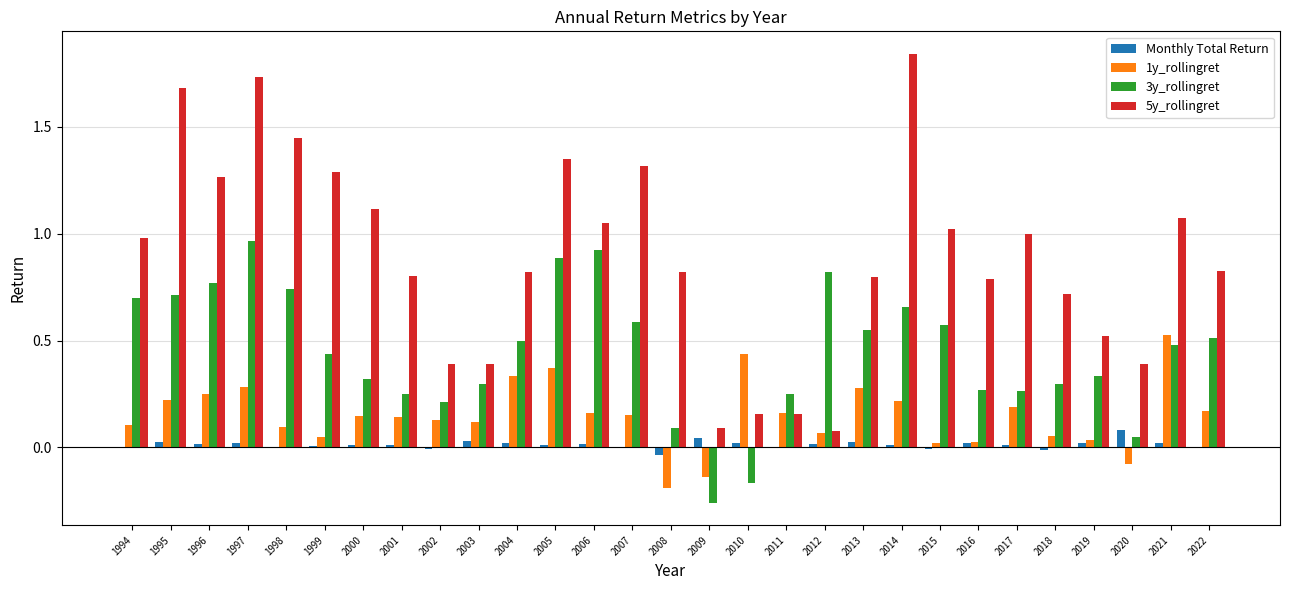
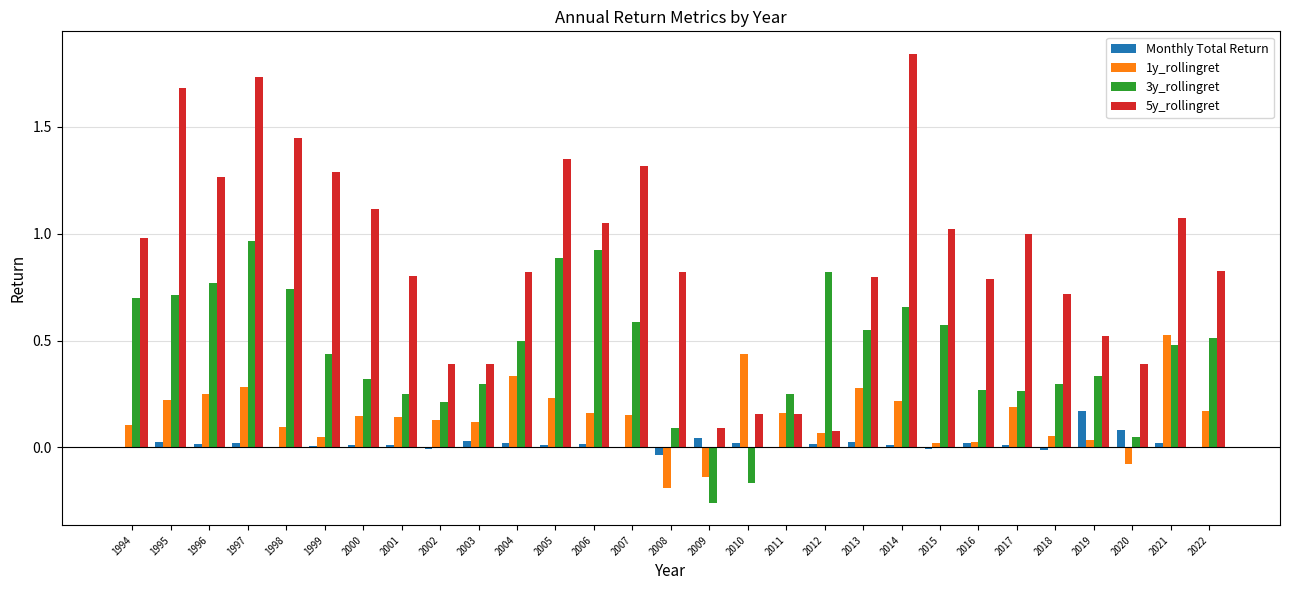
  {
    "Monthly Total Return": {
      "1995": 0.03,
      "1996": 0.02,
      "1997": 0.02,
      "2003": 0.03,
      "2004": 0.02,
      "2006": 0.01,
      "2008": -0.04,
      "2009": 0.04,
      "2010": 0.02,
      "2012": 0.02,
      "2013": 0.03,
      "2016": 0.02,
-     "2019": 0.02,
+     "2019": 0.17,
      "2020": 0.08,
      "2021": 0.02
    },
    "1y_rollingret": {
      "1994": 0.10,
      "1995": 0.22,
      "1996": 0.25,
      "1997": 0.28,
      "1998": 0.09,
      "1999": 0.05,
      "2000": 0.15,
      "2001": 0.14,
      "2002": 0.13,
      "2003": 0.12,
      "2004": 0.33,
-     "2005": 0.37,
+     "2005": 0.23,
      "2006": 0.16,
      "2007": 0.15,
      "2008": -0.19,
      "2009": -0.14,
      "2010": 0.44,
      "2011": 0.16,
      "2012": 0.07,
      "2013": 0.28,
      "2014": 0.22,
      "2015": 0.02,
      "2016": 0.03,
      "2017": 0.19,
      "2018": 0.05,
      "2019": 0.03,
      "2020": -0.08,
      "2021": 0.52,
      "2022": 0.17
    },
    "3y_rollingret": {
      "1994": 0.70,
      "1995": 0.71,
      "1996": 0.77,
      "1997": 0.97,
      "1998": 0.74,
      "1999": 0.44,
      "2000": 0.32,
      "2001": 0.25,
      "2002": 0.21,
      "2003": 0.29,
      "2004": 0.50,
      "2005": 0.89,
      "2006": 0.92,
      "2007": 0.59,
      "2008": 0.09,
      "2009": -0.26,
      "2010": -0.17,
      "2011": 0.25,
      "2012": 0.82,
      "2013": 0.55,
      "2014": 0.66,
      "2015": 0.57,
      "2016": 0.27,
      "2017": 0.27,
      "2018": 0.30,
      "2019": 0.33,
      "2020": 0.05,
      "2021": 0.48,
      "2022": 0.51
    },
    "5y_rollingret": {
      "1994": 0.98,
      "1995": 1.68,
      "1996": 1.27,
      "1997": 1.73,
      "1998": 1.45,
      "1999": 1.29,
      "2000": 1.12,
      "2001": 0.80,
      "2002": 0.39,
      "2003": 0.39,
      "2004": 0.82,
      "2005": 1.35,
      "2006": 1.05,
      "2007": 1.31,
      "2008": 0.82,
      "2009": 0.09,
      "2010": 0.16,
      "2011": 0.16,
      "2012": 0.08,
      "2013": 0.80,
      "2014": 1.84,
      "2015": 1.02,
      "2016": 0.79,
      "2017": 1.00,
      "2018": 0.72,
      "2019": 0.52,
      "2020": 0.39,
      "2021": 1.07,
      "2022": 0.82
    }
  }
